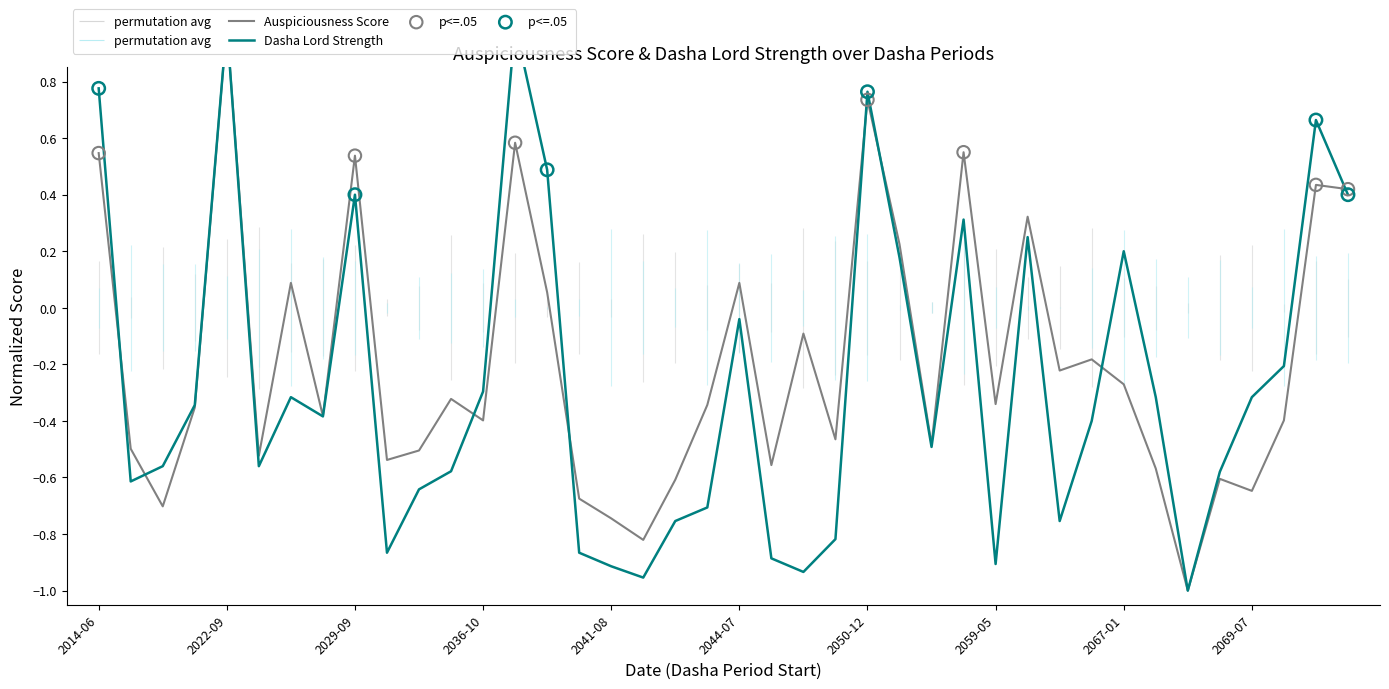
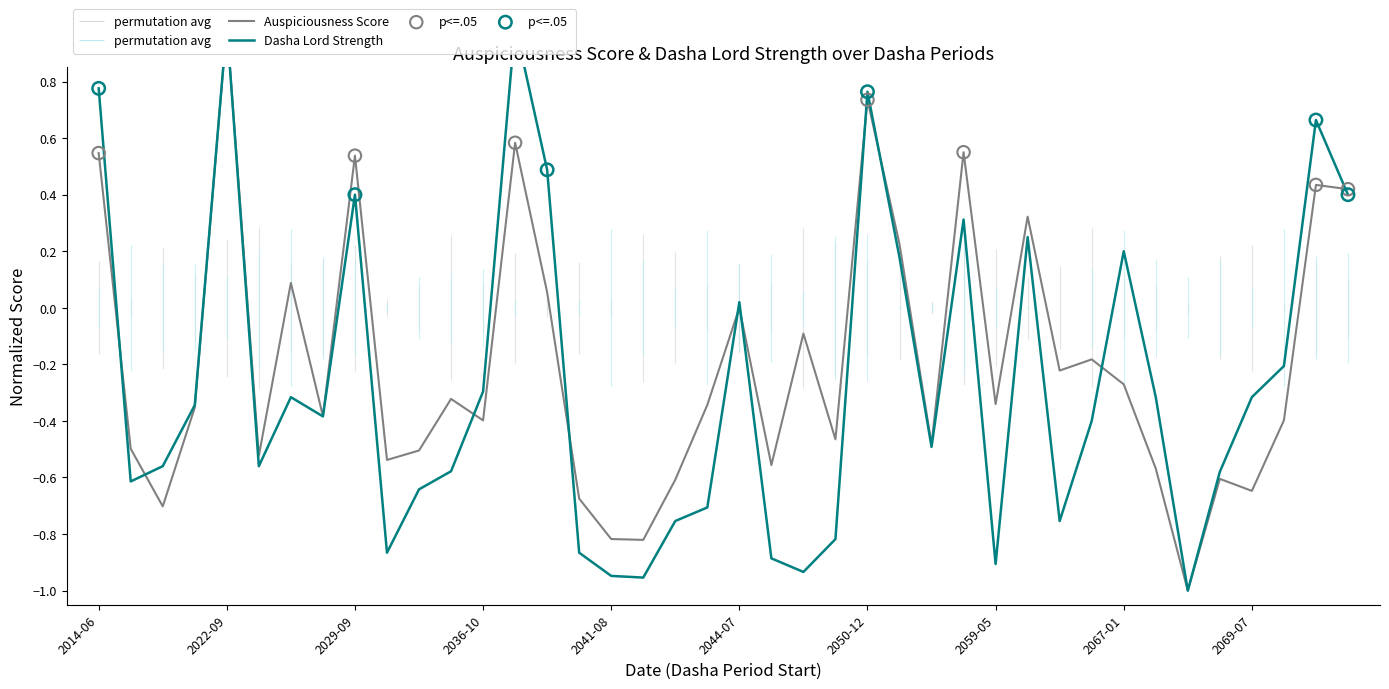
  {
    "Auspiciousness Score": {
      "2036-10": -0.40,
-     "2041-08": -0.74,
-     "2044-07": 0.09,
+     "2041-08": -0.82,
+     "2044-07": 0.00,
      "2059-05": -0.34,
      "2067-01": -0.27,
      "2069-07": -0.65
    },
    "Dasha Lord Strength": {
      "2036-10": -0.30,
-     "2041-08": -0.91,
-     "2044-07": -0.04,
+     "2041-08": -0.95,
+     "2044-07": 0.02,
      "2059-05": -0.91,
      "2067-01": 0.20,
      "2069-07": -0.32
    }
  }
